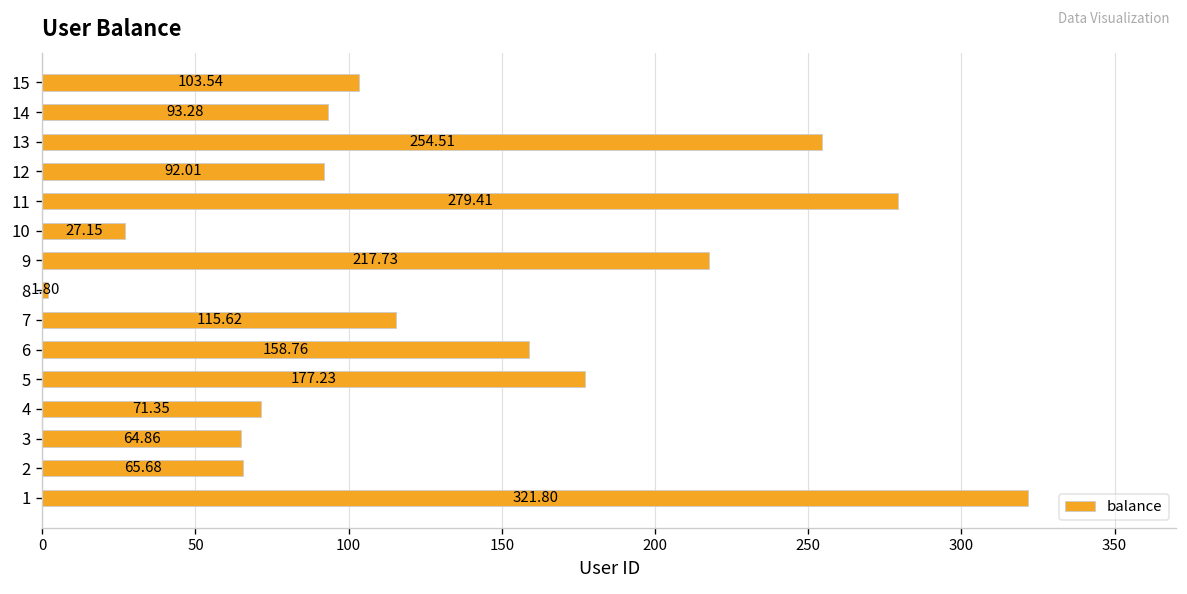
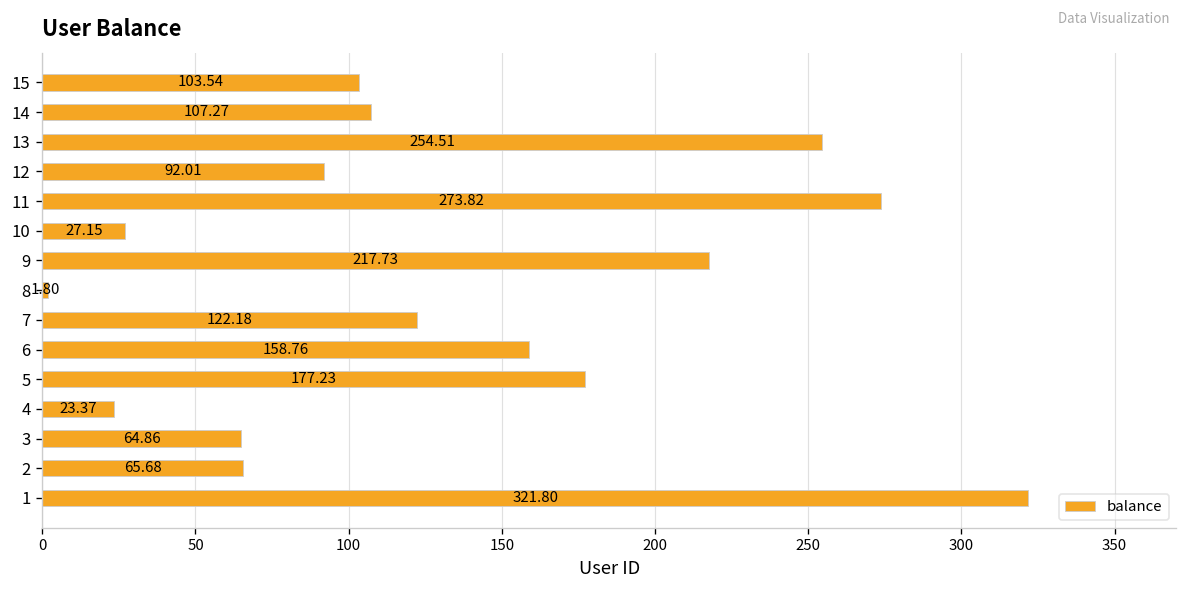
  {
    "15": 103.54,
-   "14": 93.28,
+   "14": 107.27,
    "13": 254.51,
    "12": 92.01,
-   "11": 279.41,
+   "11": 273.82,
    "10": 27.15,
    "9": 217.73,
    "8": 1.80,
-   "7": 115.62,
+   "7": 122.18,
    "6": 158.76,
    "5": 177.23,
-   "4": 71.35,
+   "4": 23.37,
    "3": 64.86,
    "2": 65.68,
    "1": 321.80
  }
